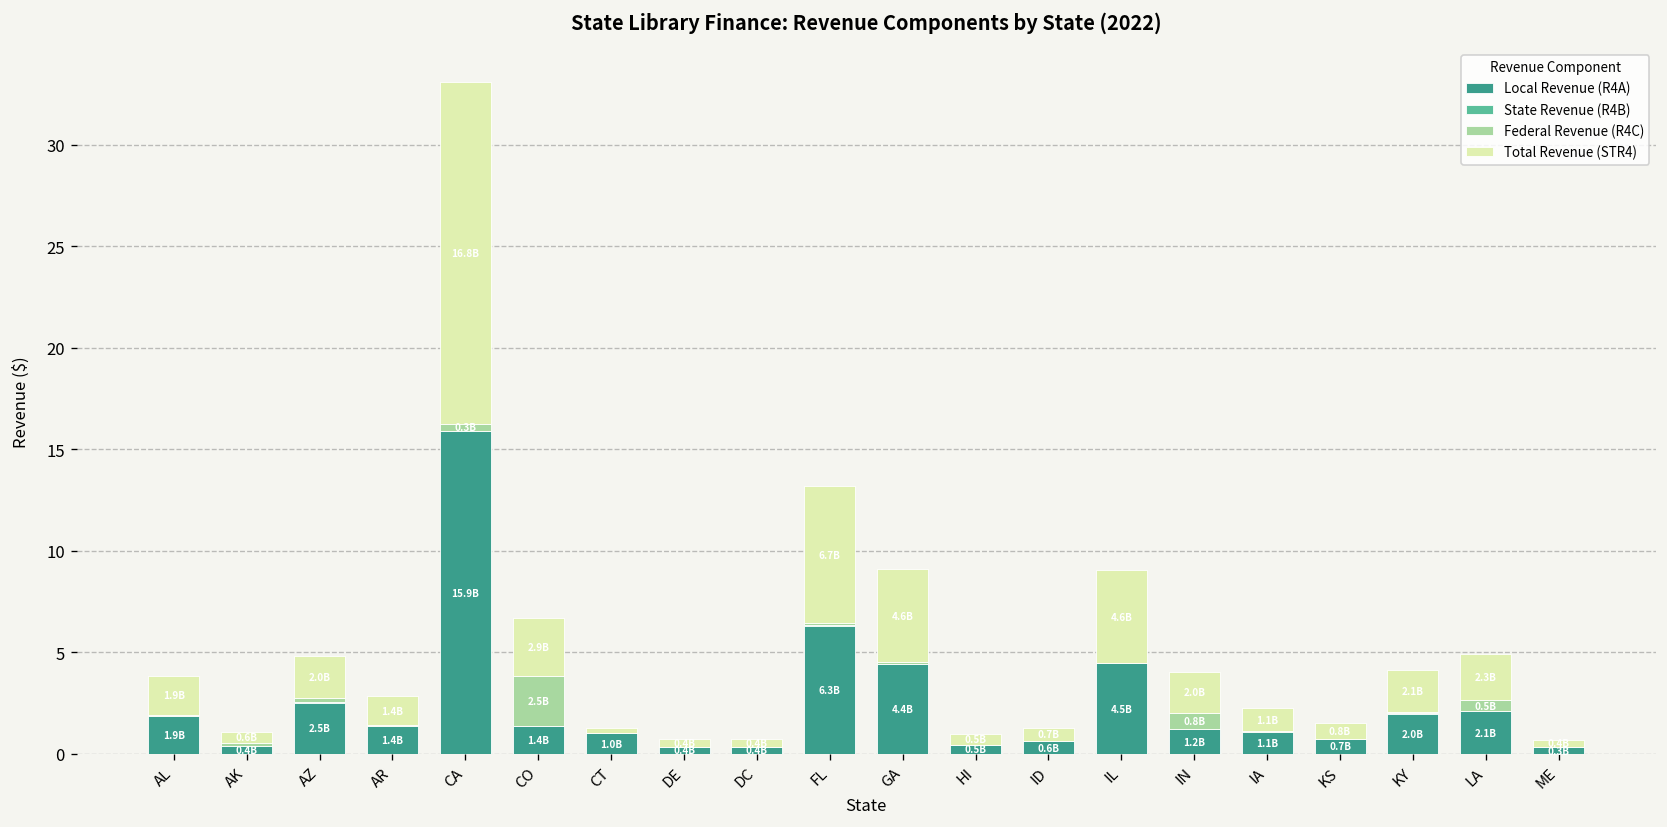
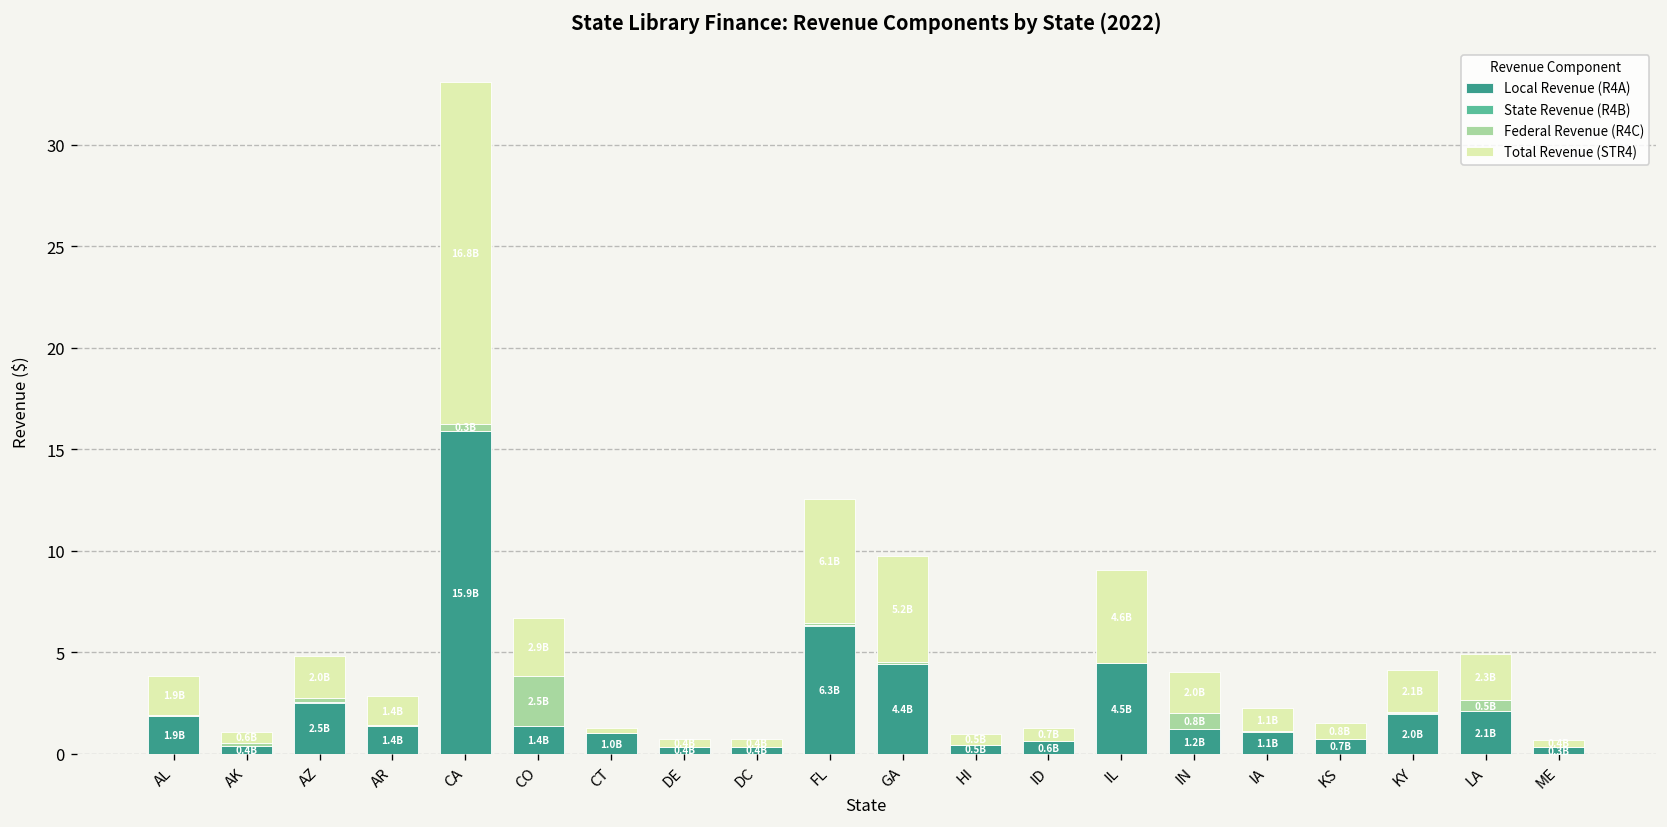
  {
    "Federal Revenue (R4C)": {
      "CA": "0.3B",
      "CO": "2.5B",
      "IN": "0.8B",
      "LA": "0.5B"
    },
    "Total Revenue (STR4)": {
      "AL": "1.9B",
      "AK": "0.6B",
      "AZ": "2.0B",
      "AR": "1.4B",
      "CA": "16.8B",
      "CO": "2.9B",
-     "FL": "6.7B",
-     "GA": "4.6B",
+     "FL": "6.1B",
+     "GA": "5.2B",
      "ID": "0.7B",
      "IL": "4.6B",
      "IN": "2.0B",
      "IA": "1.1B",
      "KS": "0.8B",
      "KY": "2.1B",
      "LA": "2.3B"
    }
  }
